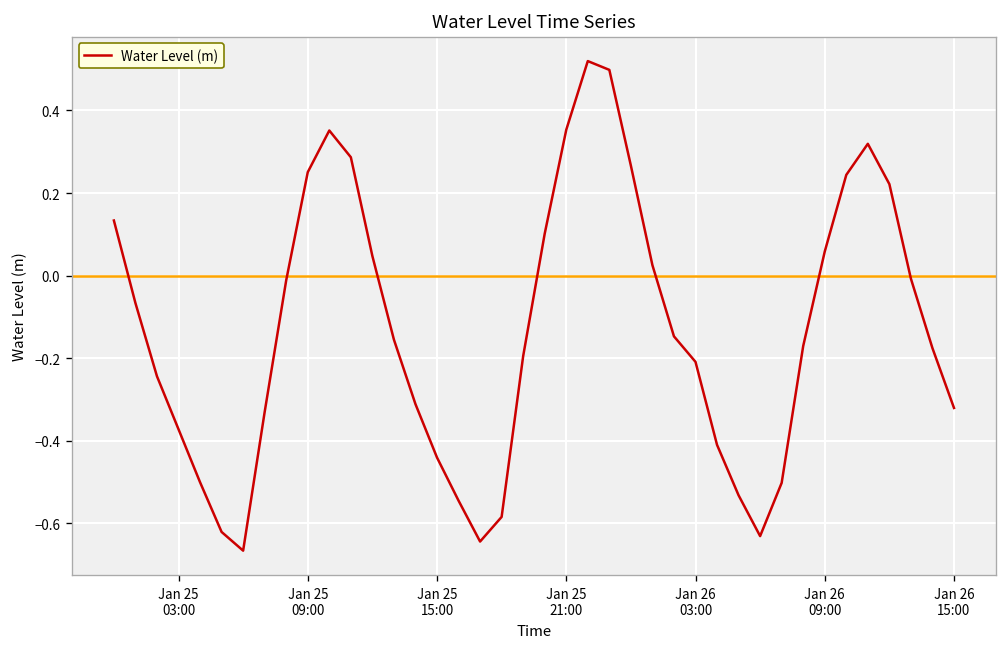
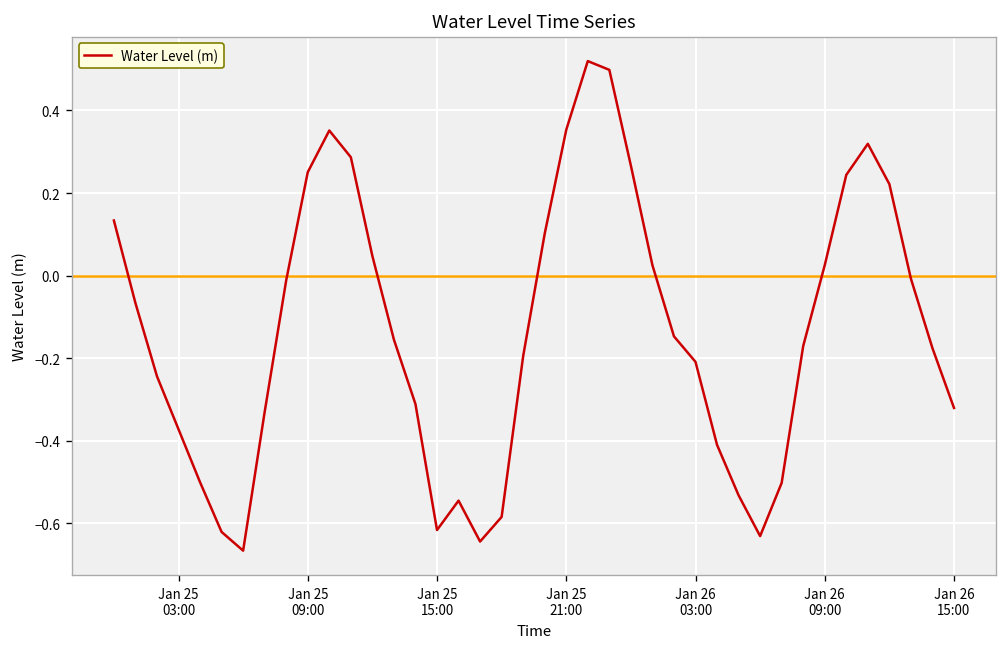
  {
    "Jan 25 03:00": -0.37,
    "Jan 25 09:00": 0.25,
-   "Jan 25 15:00": -0.44,
+   "Jan 25 15:00": -0.62,
    "Jan 25 21:00": 0.35,
    "Jan 26 03:00": -0.21,
-   "Jan 26 09:00": 0.06,
+   "Jan 26 09:00": 0.03,
    "Jan 26 15:00": -0.32
  }
